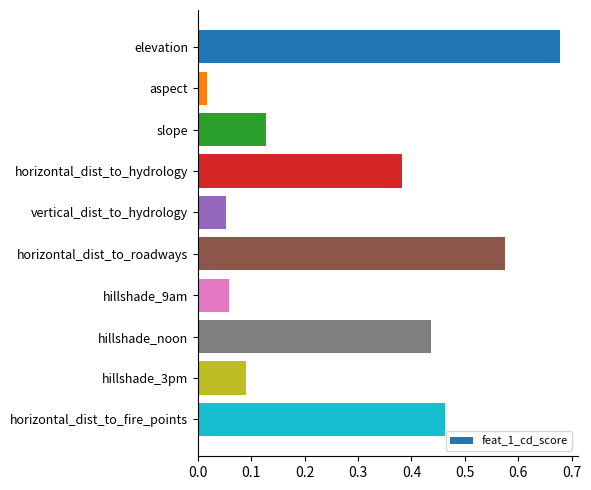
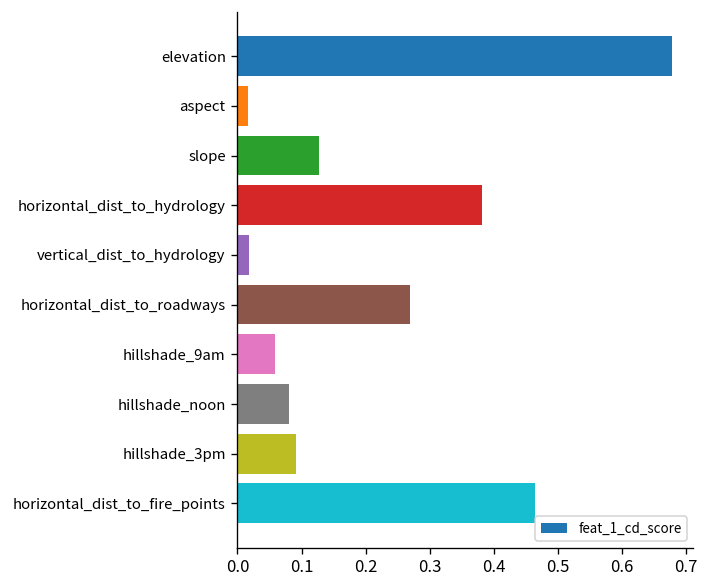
  {
    "elevation": 0.68,
    "aspect": 0.02,
    "slope": 0.13,
    "horizontal_dist_to_hydrology": 0.38,
-   "vertical_dist_to_hydrology": 0.05,
-   "horizontal_dist_to_roadways": 0.58,
+   "vertical_dist_to_hydrology": 0.02,
+   "horizontal_dist_to_roadways": 0.27,
    "hillshade_9am": 0.06,
-   "hillshade_noon": 0.44,
+   "hillshade_noon": 0.08,
    "hillshade_3pm": 0.09,
    "horizontal_dist_to_fire_points": 0.46
  }
